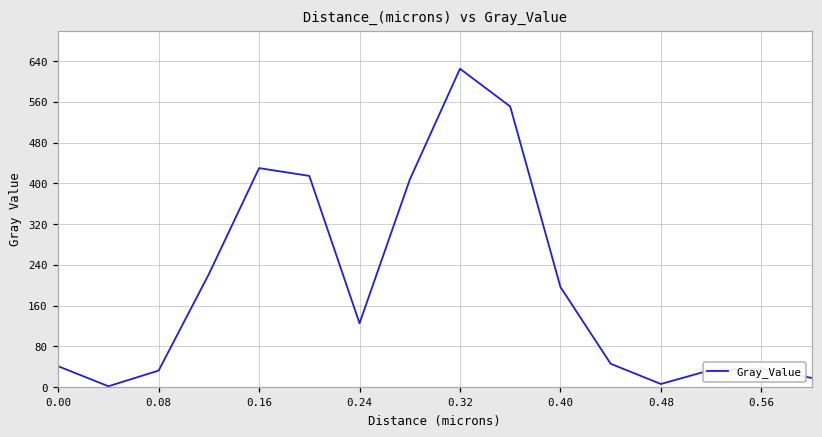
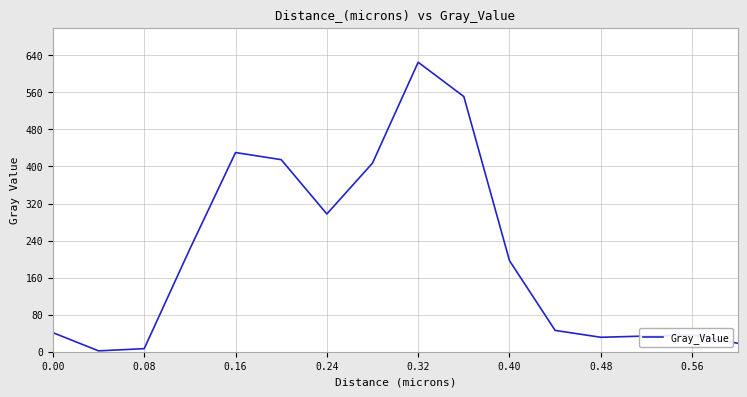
  {
    "0.00": 40,
-   "0.08": 30,
+   "0.08": 10,
    "0.16": 430,
-   "0.24": 130,
+   "0.24": 300,
    "0.32": 630,
    "0.40": 200,
-   "0.48": 10
+   "0.48": 30
  }
